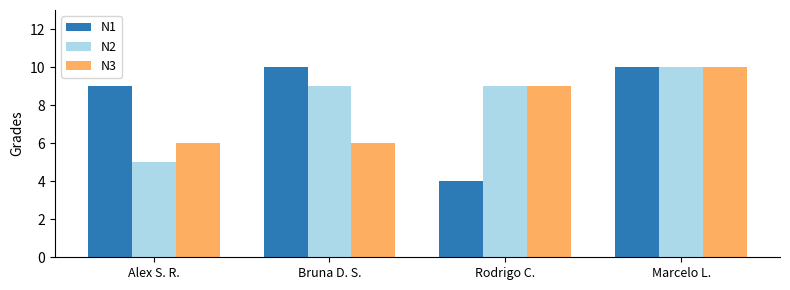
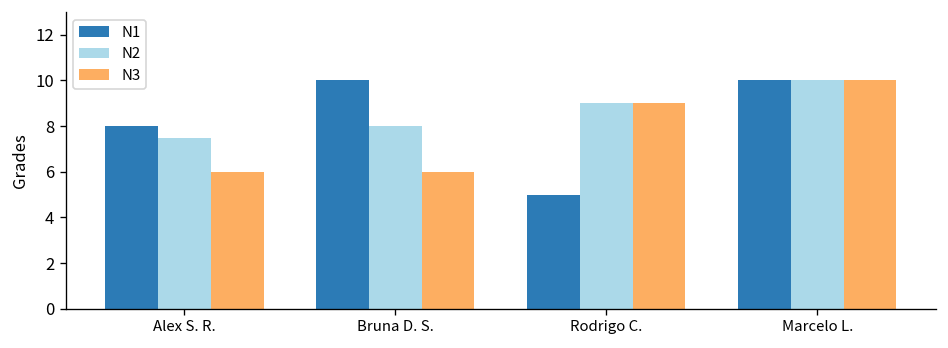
  {
    "N1": {
-     "Alex S. R.": 9,
+     "Alex S. R.": 8,
      "Bruna D. S.": 10,
-     "Rodrigo C.": 4,
+     "Rodrigo C.": 5,
      "Marcelo L.": 10
    },
    "N2": {
-     "Alex S. R.": 5.0,
-     "Bruna D. S.": 9,
+     "Alex S. R.": 7.5,
+     "Bruna D. S.": 8,
      "Rodrigo C.": 9.0,
      "Marcelo L.": 10.0
    },
    "N3": {
      "Alex S. R.": 6.0,
      "Bruna D. S.": 6.0,
      "Rodrigo C.": 9.0,
      "Marcelo L.": 10.0
    }
  }
